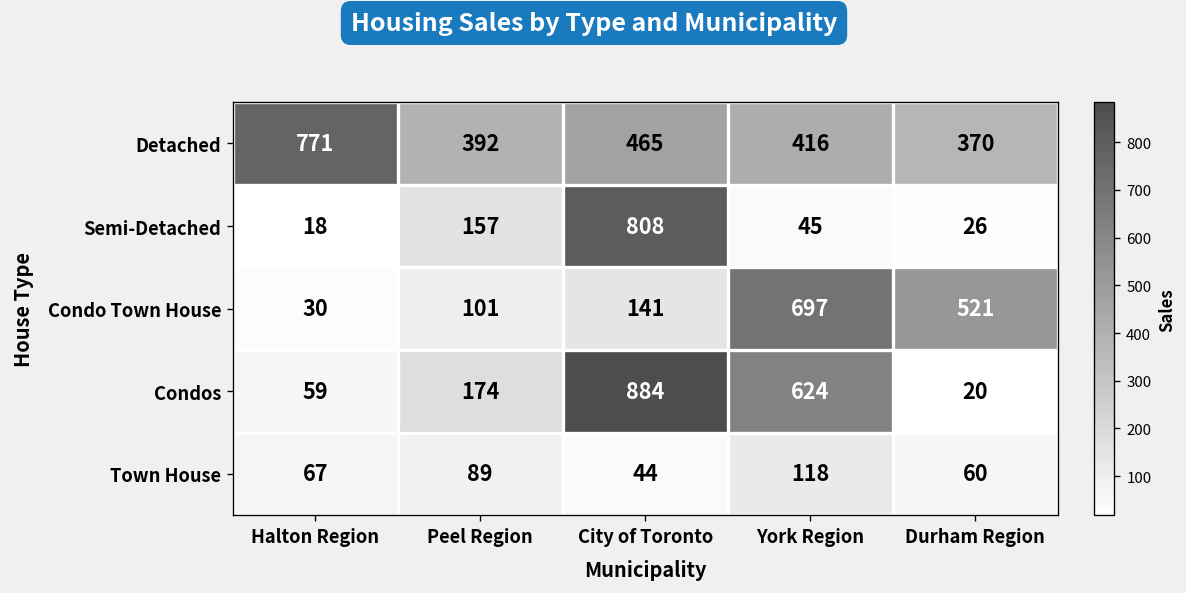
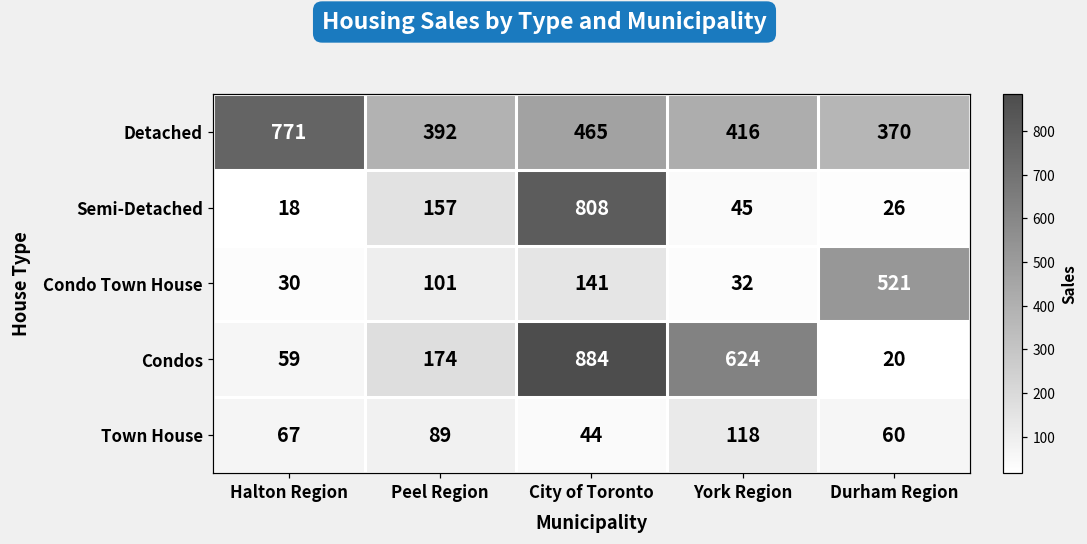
  {
    "Detached": {
      "Halton Region": 771,
      "Peel Region": 392,
      "City of Toronto": 465,
      "York Region": 416,
      "Durham Region": 370
    },
    "Semi-Detached": {
      "Halton Region": 18,
      "Peel Region": 157,
      "City of Toronto": 808,
      "York Region": 45,
      "Durham Region": 26
    },
    "Condo Town House": {
      "Halton Region": 30,
      "Peel Region": 101,
      "City of Toronto": 141,
-     "York Region": 697,
+     "York Region": 32,
      "Durham Region": 521
    },
    "Condos": {
      "Halton Region": 59,
      "Peel Region": 174,
      "City of Toronto": 884,
      "York Region": 624,
      "Durham Region": 20
    },
    "Town House": {
      "Halton Region": 67,
      "Peel Region": 89,
      "City of Toronto": 44,
      "York Region": 118,
      "Durham Region": 60
    }
  }
